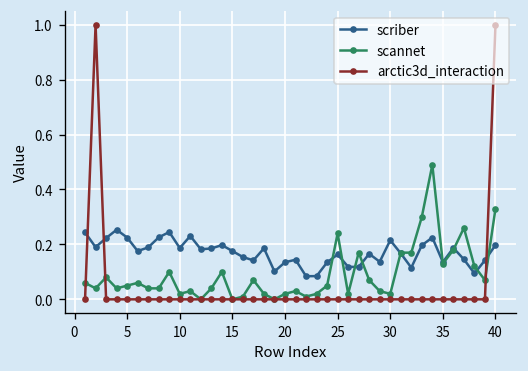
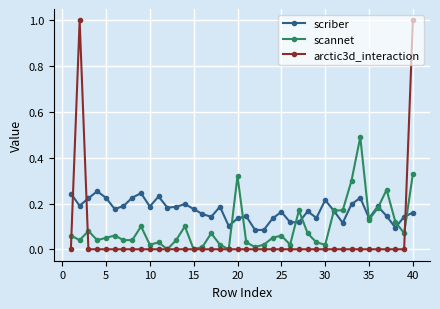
  {
    "scriber": {
      "5": 0.23,
      "10": 0.19,
      "15": 0.18,
      "20": 0.14,
      "25": 0.16,
      "30": 0.22,
-     "40": 0.20
+     "40": 0.16
    },
    "scannet": {
      "5": 0.05,
      "10": 0.02,
-     "20": 0.02,
-     "25": 0.24,
+     "20": 0.32,
+     "25": 0.06,
      "30": 0.02,
      "40": 0.33
    },
    "arctic3d_interaction": {
      "5": 0.00,
      "10": 0.00,
      "20": 0.00,
      "25": 0.00,
      "30": 0.00,
      "35": 0.00
    }
  }
